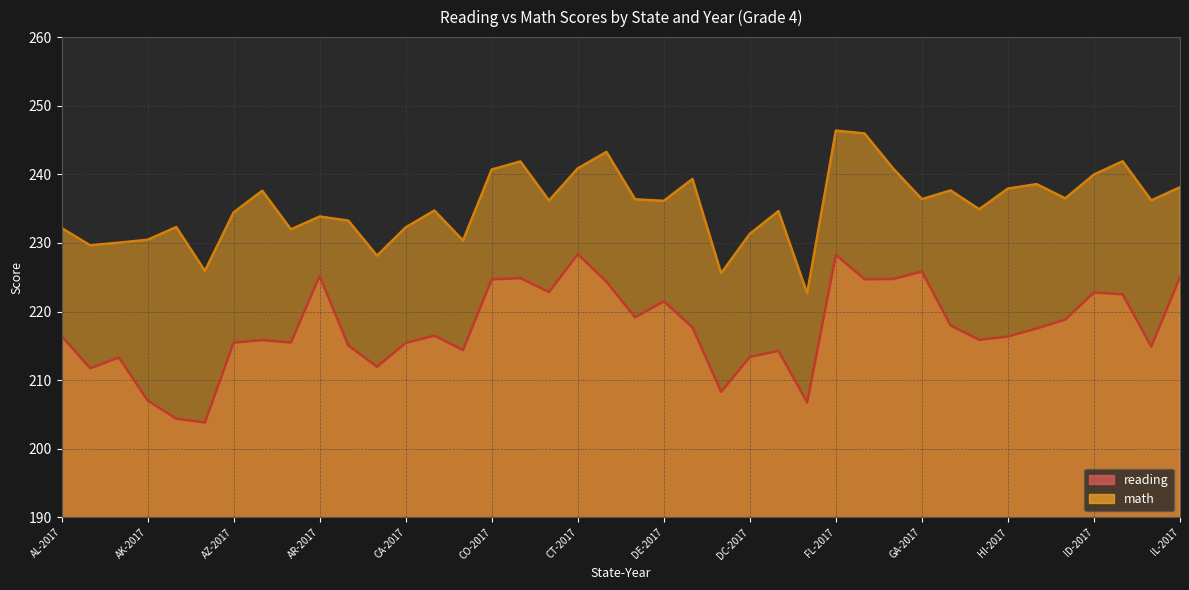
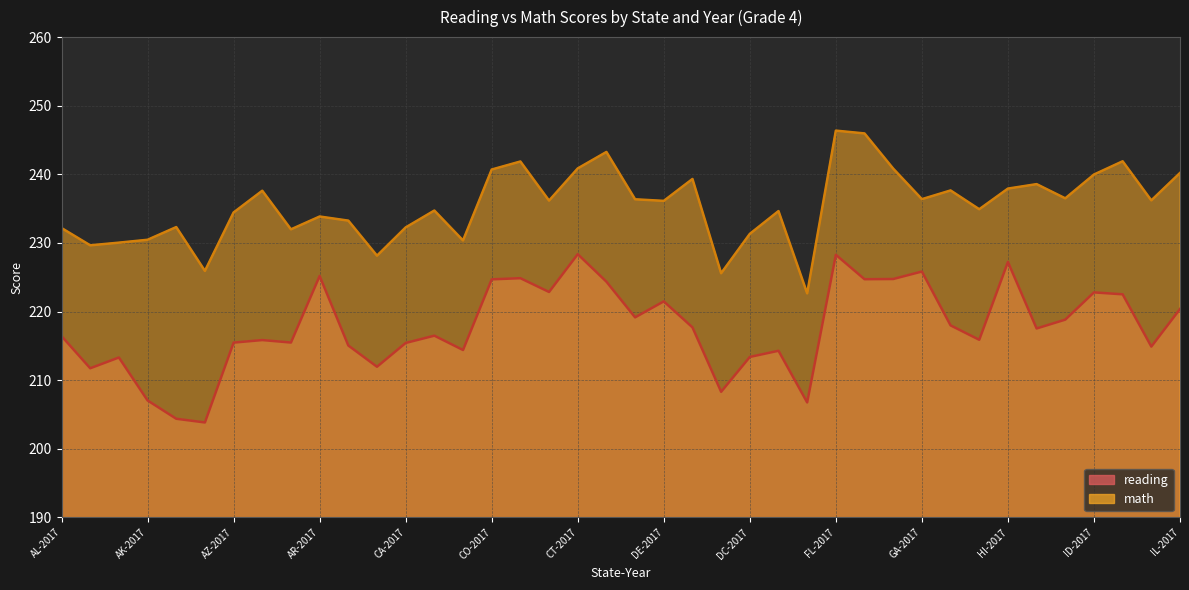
  {
    "reading": {
      "AL-2017": 216,
      "AK-2017": 207,
      "AZ-2017": 215,
      "AR-2017": 225,
      "CA-2017": 215,
      "CO-2017": 225,
      "CT-2017": 228,
      "DE-2017": 221,
      "DC-2017": 213,
      "FL-2017": 228,
      "GA-2017": 226,
-     "HI-2017": 216,
+     "HI-2017": 227,
      "ID-2017": 223,
-     "IL-2017": 225
+     "IL-2017": 220
    },
    "math": {
      "AL-2017": 232,
      "AK-2017": 230,
      "AZ-2017": 234,
      "AR-2017": 234,
      "CA-2017": 232,
      "CO-2017": 241,
      "CT-2017": 241,
      "DE-2017": 236,
      "DC-2017": 231,
      "FL-2017": 246,
      "GA-2017": 236,
      "HI-2017": 238,
      "ID-2017": 240,
-     "IL-2017": 238
+     "IL-2017": 240
    }
  }
